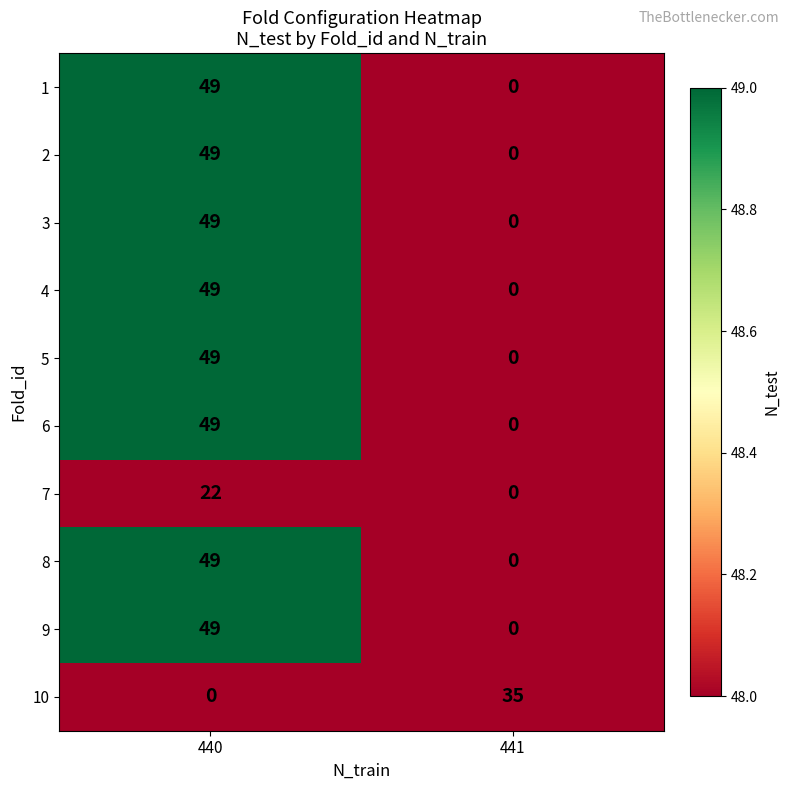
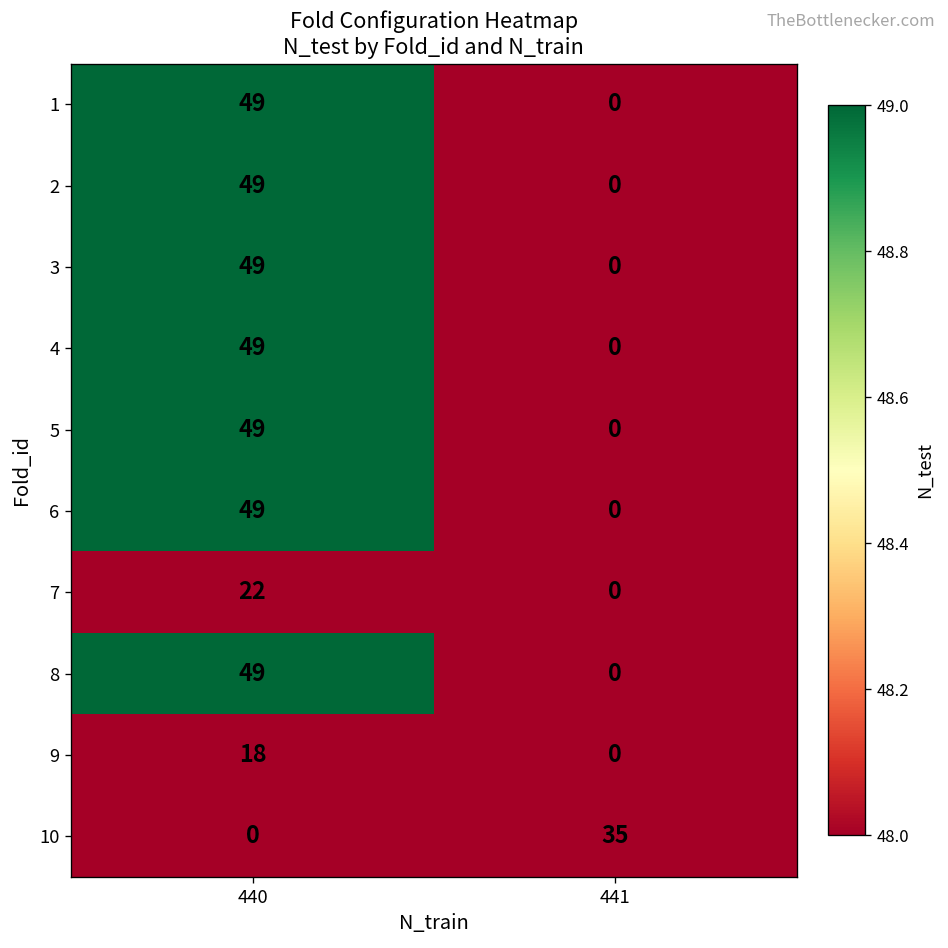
  {
    "1": {
      "440": 49,
      "441": 0
    },
    "2": {
      "440": 49,
      "441": 0
    },
    "3": {
      "440": 49,
      "441": 0
    },
    "4": {
      "440": 49,
      "441": 0
    },
    "5": {
      "440": 49,
      "441": 0
    },
    "6": {
      "440": 49,
      "441": 0
    },
    "7": {
      "440": 22,
      "441": 0
    },
    "8": {
      "440": 49,
      "441": 0
    },
    "9": {
-     "440": 49,
+     "440": 18,
      "441": 0
    },
    "10": {
      "440": 0,
      "441": 35
    }
  }
